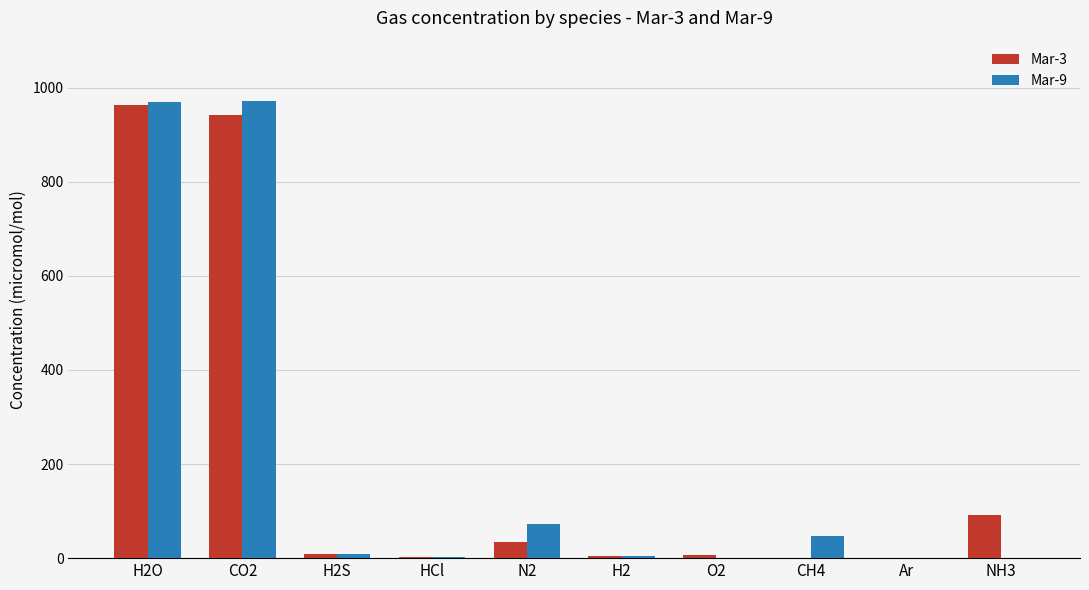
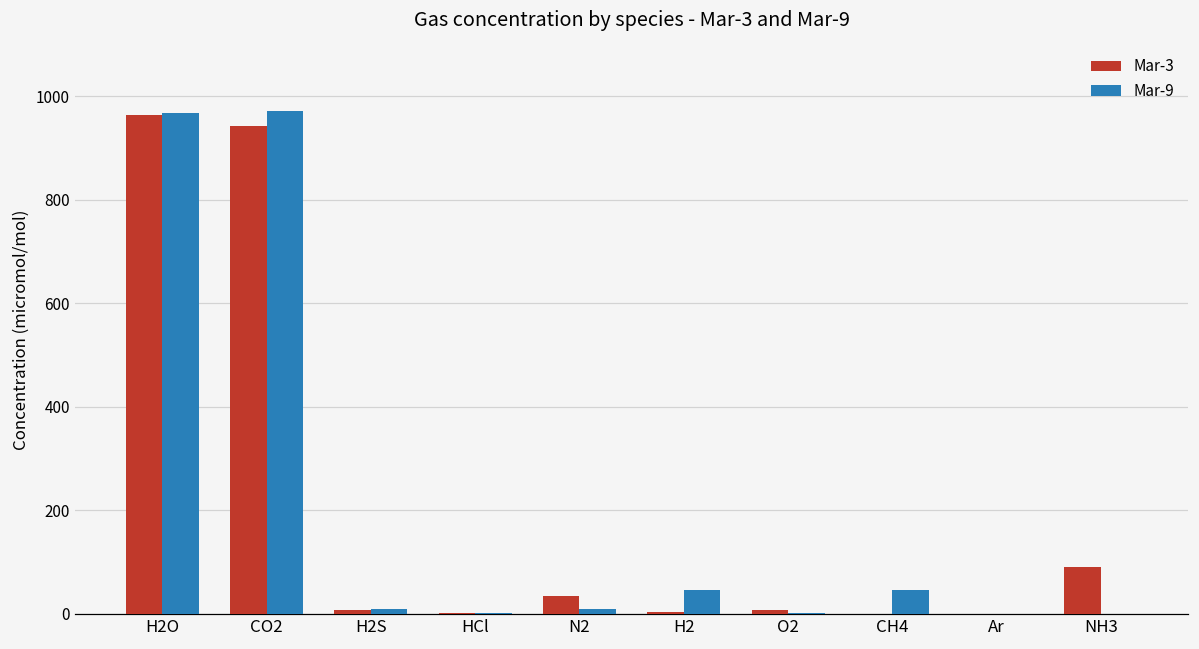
  {
    "Mar-3": {
      "H2O": 960,
      "CO2": 940,
      "H2S": 10,
      "N2": 40,
      "O2": 10,
      "NH3": 90
    },
    "Mar-9": {
      "H2O": 970,
      "CO2": 970,
      "H2S": 10,
-     "N2": 70,
-     "H2": 0,
+     "N2": 10,
+     "H2": 50,
      "CH4": 50
    }
  }
